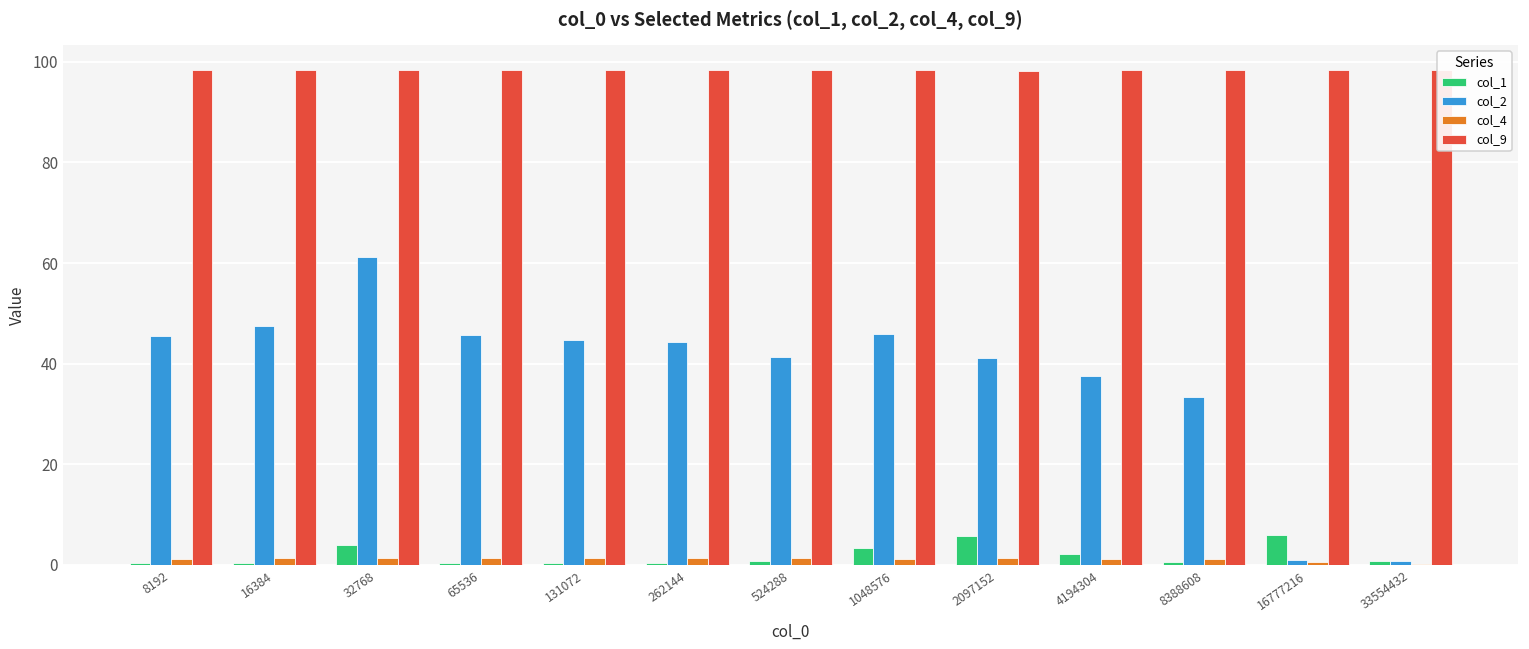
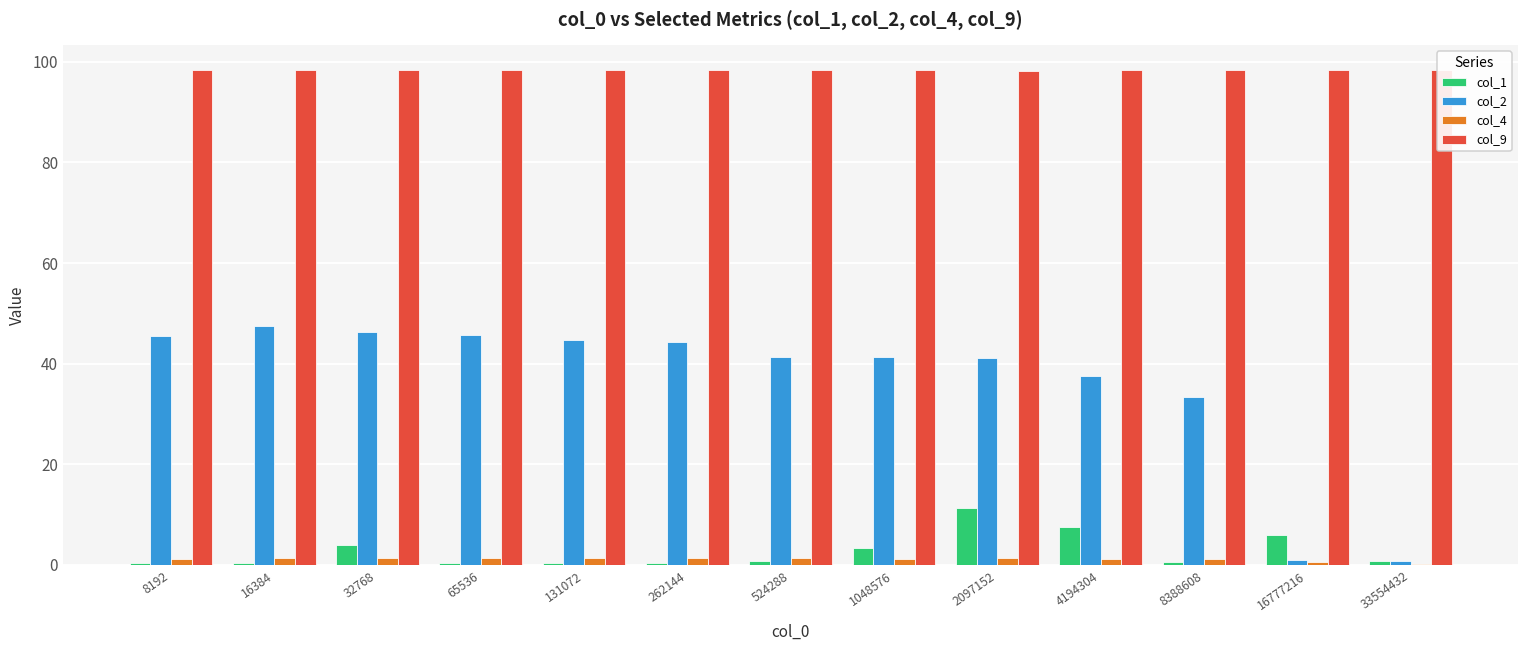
  {
    "col_1": {
      "32768": 4,
      "524288": 1,
      "1048576": 3,
-     "2097152": 6,
-     "4194304": 2,
+     "2097152": 11,
+     "4194304": 7,
      "8388608": 1,
      "16777216": 6,
      "33554432": 1
    },
    "col_2": {
      "8192": 46,
      "16384": 48,
-     "32768": 61,
+     "32768": 46,
      "65536": 46,
      "131072": 45,
      "262144": 44,
      "524288": 41,
-     "1048576": 46,
+     "1048576": 41,
      "2097152": 41,
      "4194304": 38,
      "8388608": 33,
      "16777216": 1,
      "33554432": 1
    }
  }
